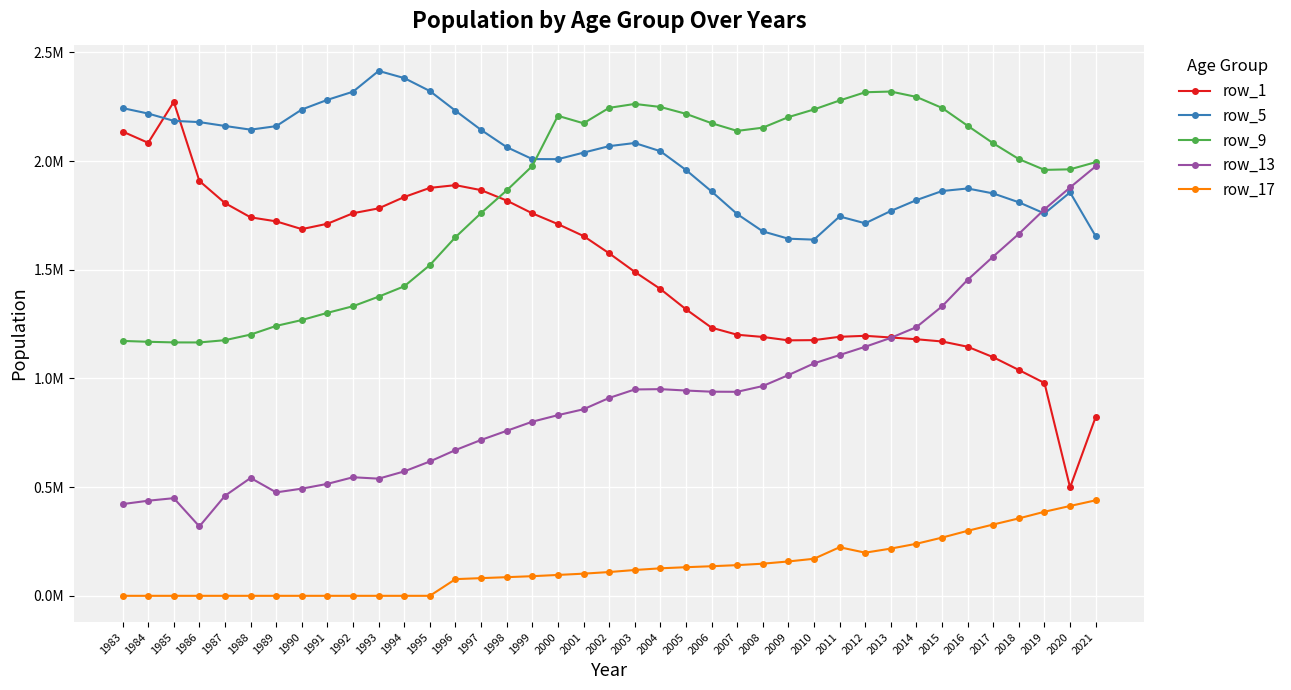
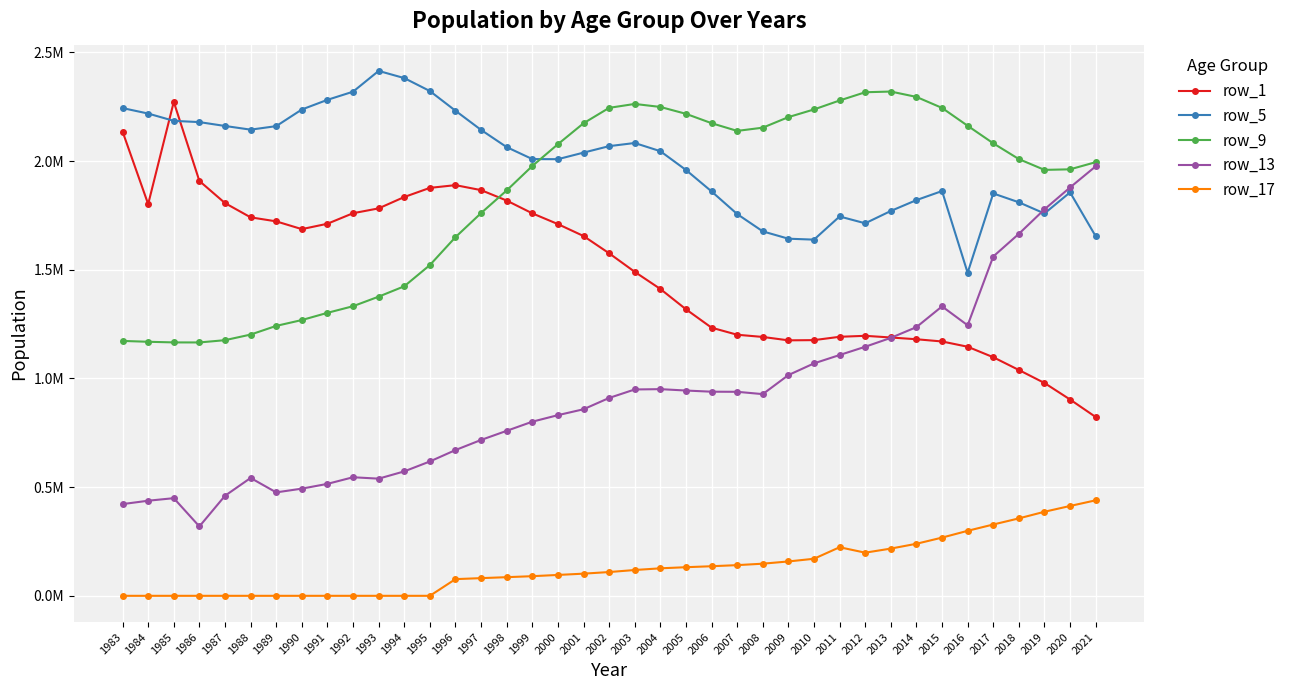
  {
    "row_1": {
      "1983": 2140000,
-     "1984": 2080000,
+     "1984": 1800000,
      "1985": 2270000,
      "1986": 1910000,
      "1987": 1810000,
      "1988": 1740000,
      "1989": 1720000,
      "1990": 1690000,
      "1991": 1710000,
      "1992": 1760000,
      "1993": 1780000,
      "1994": 1830000,
      "1995": 1880000,
      "1996": 1890000,
      "1997": 1870000,
      "1998": 1820000,
      "1999": 1760000,
      "2000": 1710000,
      "2001": 1660000,
      "2002": 1580000,
      "2003": 1490000,
      "2004": 1410000,
      "2005": 1320000,
      "2006": 1230000,
      "2007": 1200000,
      "2008": 1190000,
      "2009": 1180000,
      "2010": 1180000,
      "2011": 1190000,
      "2012": 1200000,
      "2014": 1180000,
      "2015": 1170000,
      "2016": 1150000,
      "2017": 1100000,
      "2018": 1040000,
      "2019": 980000,
-     "2020": 500000,
+     "2020": 900000,
      "2021": 820000
    },
    "row_5": {
      "1983": 2240000,
      "1984": 2220000,
      "1985": 2190000,
      "1986": 2180000,
      "1987": 2160000,
      "1988": 2140000,
      "1989": 2160000,
      "1990": 2240000,
      "1991": 2280000,
      "1992": 2320000,
      "1993": 2420000,
      "1994": 2380000,
      "1995": 2320000,
      "1996": 2230000,
      "1997": 2140000,
      "1998": 2060000,
      "1999": 2010000,
      "2000": 2010000,
      "2001": 2040000,
      "2002": 2070000,
      "2003": 2080000,
      "2004": 2050000,
      "2005": 1960000,
      "2006": 1860000,
      "2007": 1760000,
      "2008": 1680000,
      "2009": 1640000,
      "2010": 1640000,
      "2011": 1750000,
      "2012": 1710000,
      "2013": 1770000,
      "2014": 1820000,
      "2015": 1860000,
-     "2016": 1870000,
+     "2016": 1490000,
      "2017": 1850000,
      "2018": 1810000,
      "2019": 1760000,
      "2020": 1860000,
      "2021": 1650000
    },
    "row_9": {
      "1983": 1170000,
      "1984": 1170000,
      "1985": 1170000,
      "1986": 1170000,
      "1987": 1180000,
      "1988": 1200000,
      "1989": 1240000,
      "1990": 1270000,
      "1991": 1300000,
      "1992": 1330000,
      "1993": 1380000,
      "1994": 1420000,
      "1995": 1520000,
      "1996": 1650000,
      "1997": 1760000,
      "1998": 1870000,
      "1999": 1980000,
-     "2000": 2210000,
+     "2000": 2080000,
      "2001": 2170000,
      "2002": 2250000,
      "2003": 2260000,
      "2004": 2250000,
      "2005": 2220000,
      "2006": 2170000,
      "2007": 2140000,
      "2008": 2150000,
      "2009": 2200000,
      "2010": 2240000,
      "2011": 2280000,
      "2012": 2320000,
      "2013": 2320000,
      "2014": 2300000,
      "2015": 2240000,
      "2016": 2160000,
      "2017": 2080000,
      "2018": 2010000,
      "2019": 1960000,
      "2020": 1960000,
      "2021": 2000000
    },
    "row_13": {
      "1983": 420000,
      "1984": 440000,
      "1985": 450000,
      "1986": 320000,
      "1987": 460000,
      "1988": 540000,
      "1989": 480000,
      "1990": 490000,
      "1991": 520000,
      "1992": 550000,
      "1993": 540000,
      "1994": 570000,
      "1995": 620000,
      "1996": 670000,
      "1997": 720000,
      "1998": 760000,
      "1999": 800000,
      "2000": 830000,
      "2001": 860000,
      "2002": 910000,
      "2003": 950000,
      "2004": 950000,
      "2005": 940000,
      "2006": 940000,
      "2007": 940000,
-     "2008": 970000,
+     "2008": 930000,
      "2009": 1020000,
      "2010": 1070000,
      "2011": 1110000,
      "2012": 1150000,
      "2014": 1240000,
      "2015": 1330000,
-     "2016": 1450000,
+     "2016": 1240000,
      "2017": 1560000,
      "2018": 1670000,
      "2019": 1780000,
      "2020": 1880000,
      "2021": 1980000
    },
    "row_17": {
      "1983": 0,
      "1984": 0,
      "1985": 0,
      "1986": 0,
      "1987": 0,
      "1988": 0,
      "1989": 0,
      "1990": 0,
      "1991": 0,
      "1992": 0,
      "1993": 0,
      "1994": 0,
      "1995": 0,
      "1996": 80000,
      "1997": 80000,
      "1998": 90000,
      "1999": 90000,
      "2000": 100000,
      "2001": 100000,
      "2002": 110000,
      "2003": 120000,
      "2004": 130000,
      "2005": 130000,
      "2006": 140000,
      "2007": 140000,
      "2008": 150000,
      "2009": 160000,
      "2010": 170000,
      "2011": 220000,
      "2012": 200000,
      "2013": 220000,
      "2014": 240000,
      "2015": 270000,
      "2016": 300000,
      "2017": 330000,
      "2018": 360000,
      "2019": 390000,
      "2020": 410000,
      "2021": 440000
    }
  }
